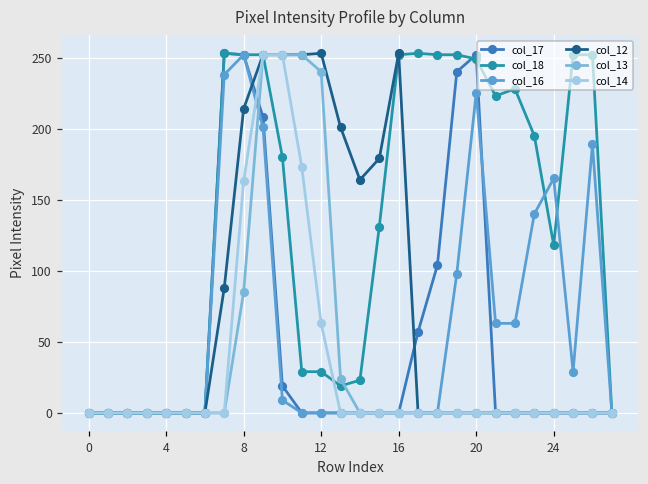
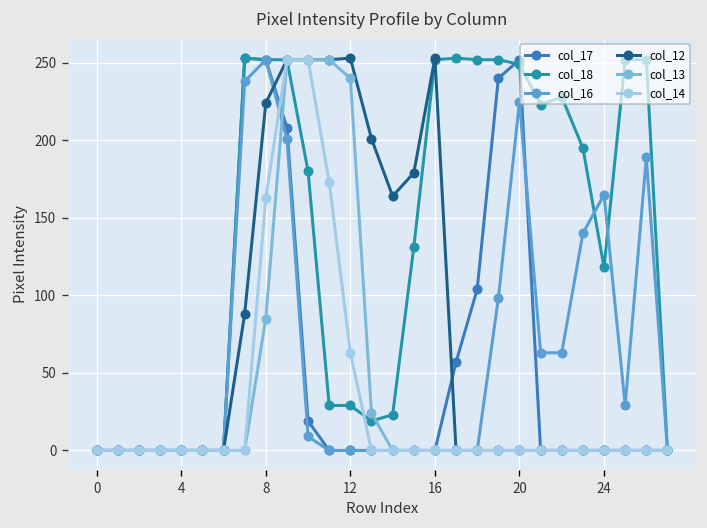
  {
    "col_12": {
-     "8": 214,
+     "8": 224,
      "12": 253
    }
  }
